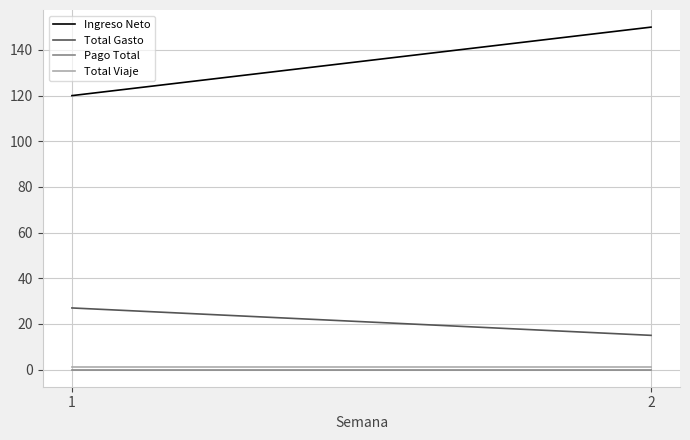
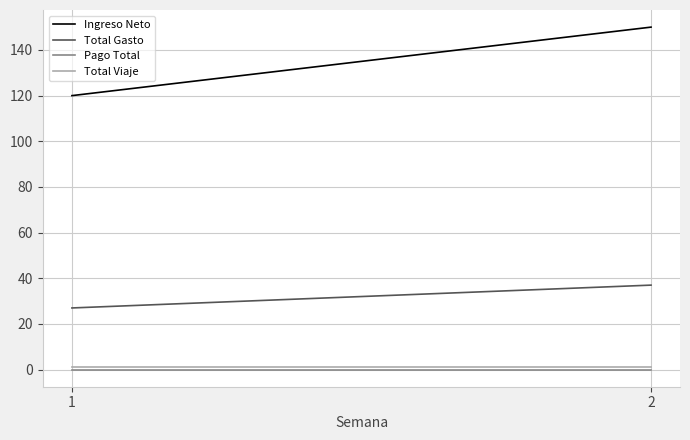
  {
    "Ingreso Neto": {
      "1": 120,
      "2": 150
    },
    "Total Gasto": {
      "1": 27,
-     "2": 15
+     "2": 37
    }
  }
